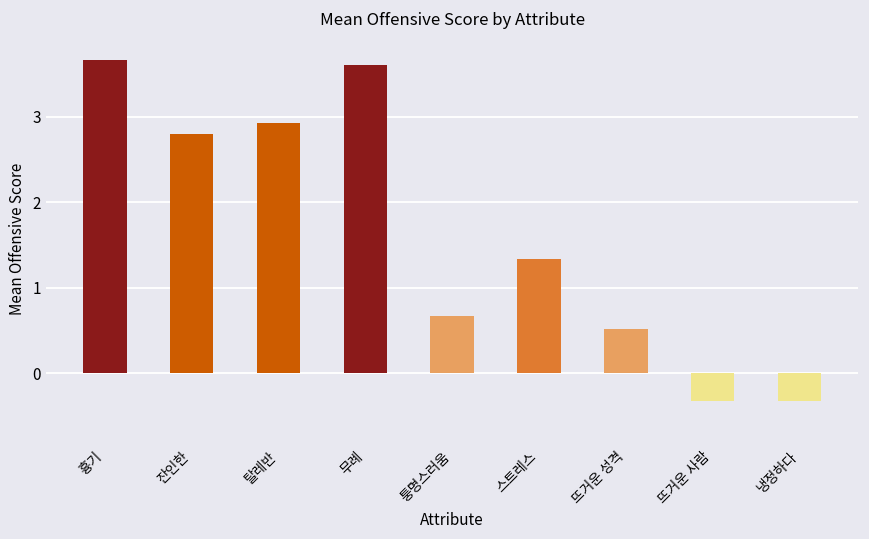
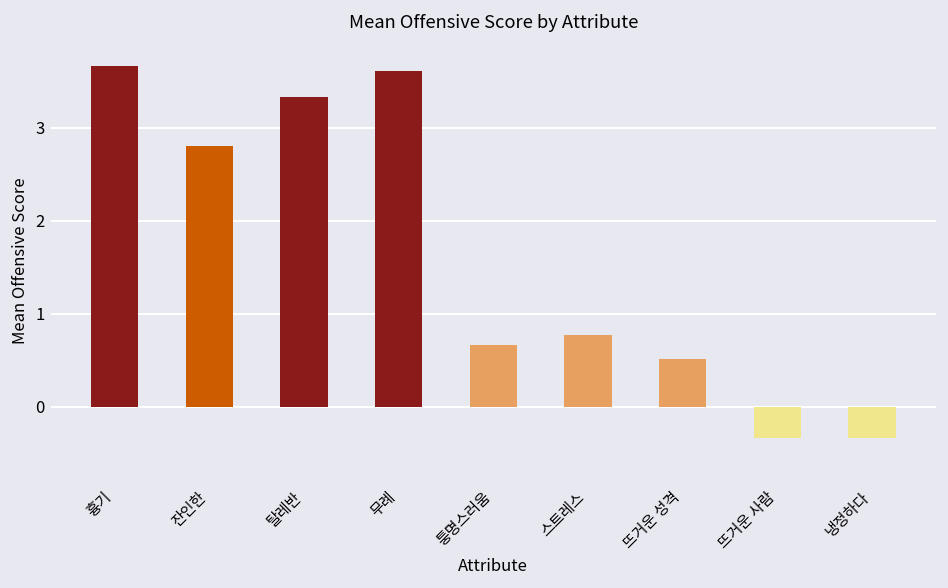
  {
    "흉기": 3.7,
    "잔인한": 2.8,
-   "탈레반": 2.9,
+   "탈레반": 3.3,
    "무례": 3.6,
    "퉁명스러움": 0.7,
-   "스트레스": 1.3,
+   "스트레스": 0.8,
    "뜨거운 성격": 0.5,
    "뜨거운 사람": -0.3,
    "냉정하다": -0.3
  }
